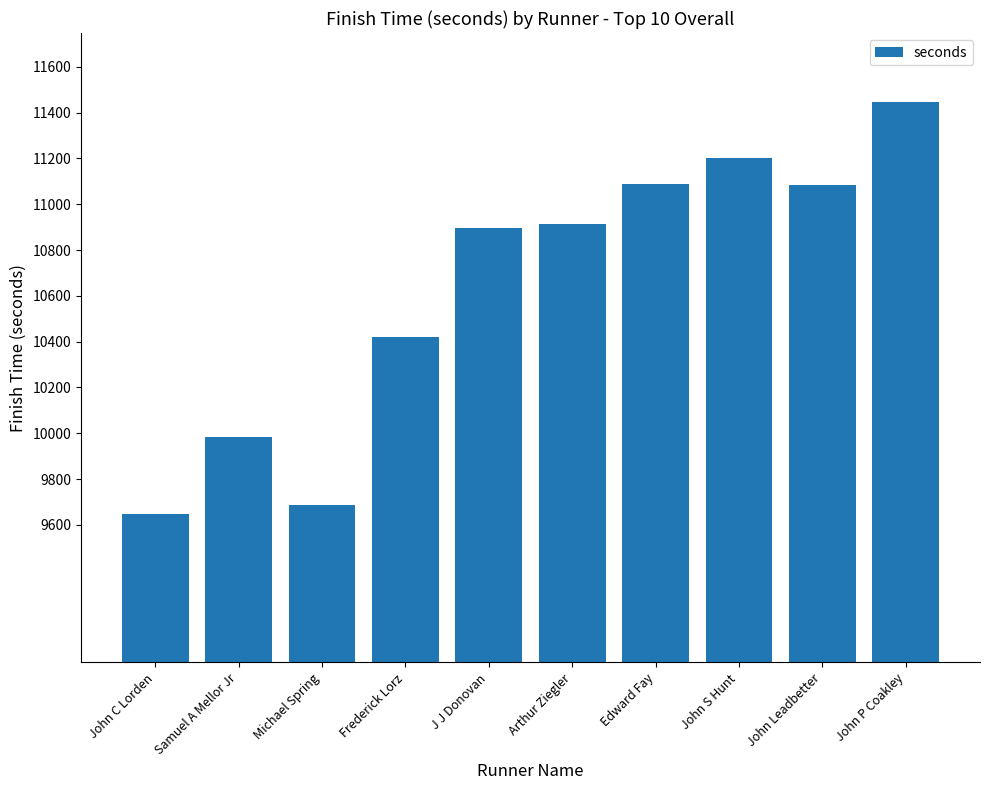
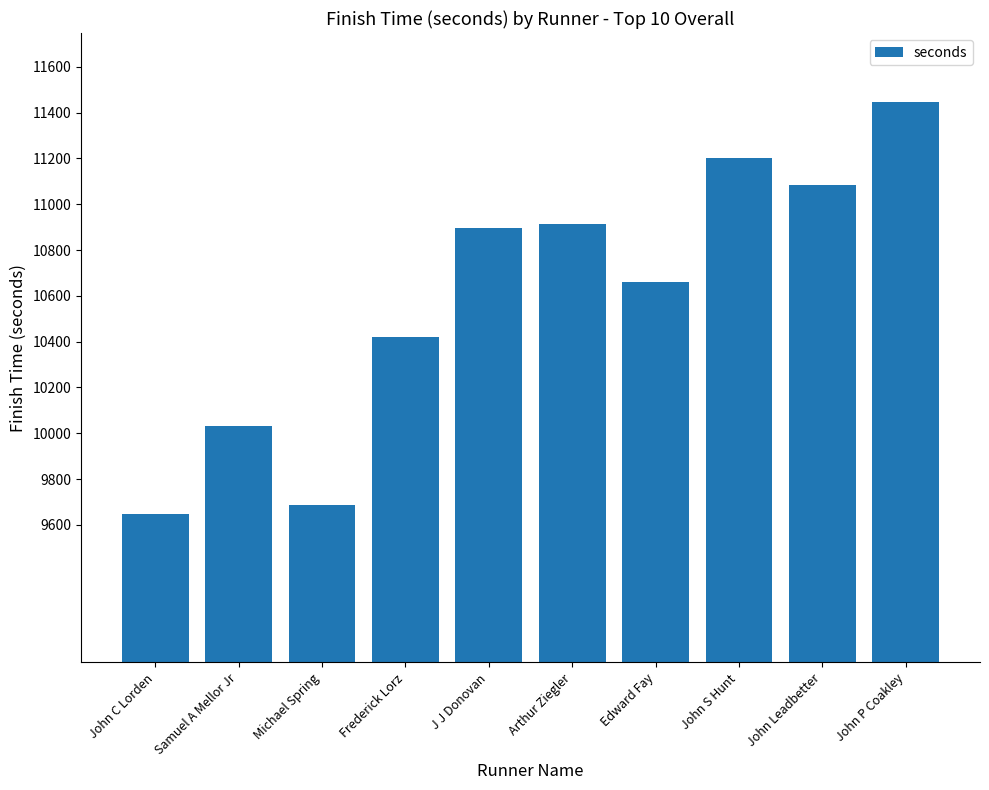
  {
    "John C Lorden": 9650,
-   "Samuel A Mellor Jr": 9980,
+   "Samuel A Mellor Jr": 10030,
    "Michael Spring": 9690,
    "Frederick Lorz": 10420,
    "J J Donovan": 10900,
    "Arthur Ziegler": 10910,
-   "Edward Fay": 11090,
+   "Edward Fay": 10660,
    "John S Hunt": 11200,
    "John Leadbetter": 11080,
    "John P Coakley": 11450
  }
